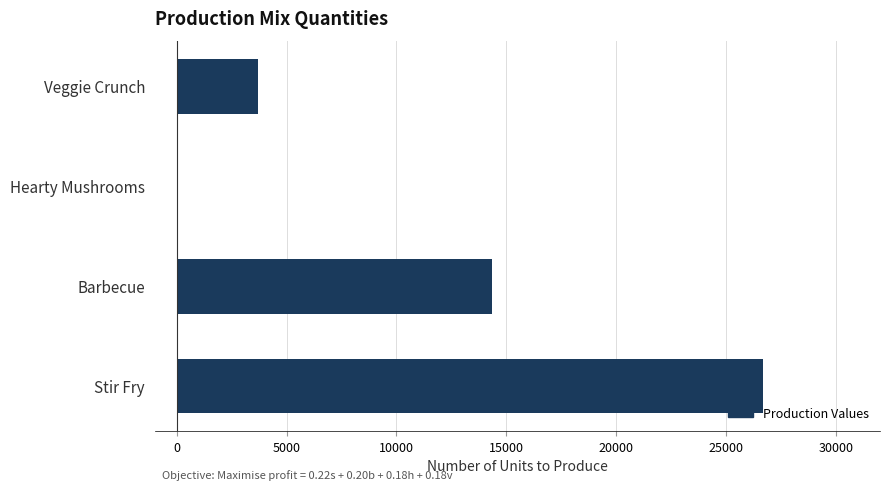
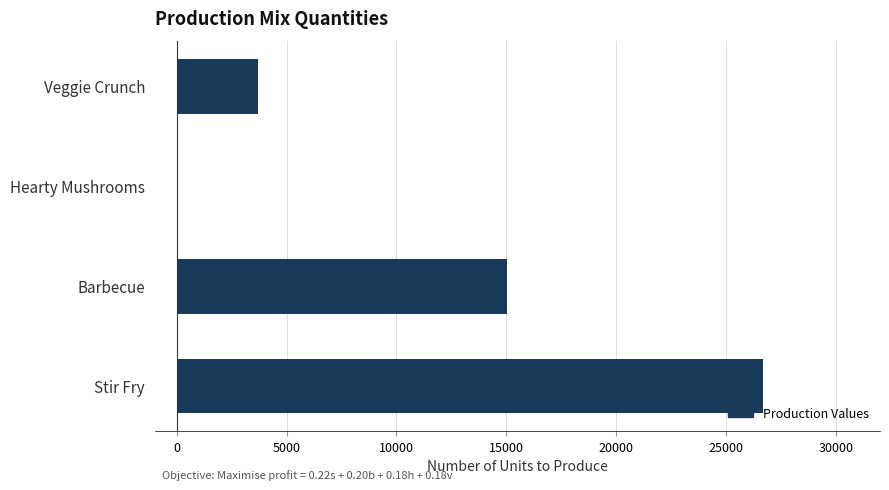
  {
    "Veggie Crunch": 3700,
    "Hearty Mushrooms": 0,
-   "Barbecue": 14300,
+   "Barbecue": 15000,
    "Stir Fry": 26700
  }
